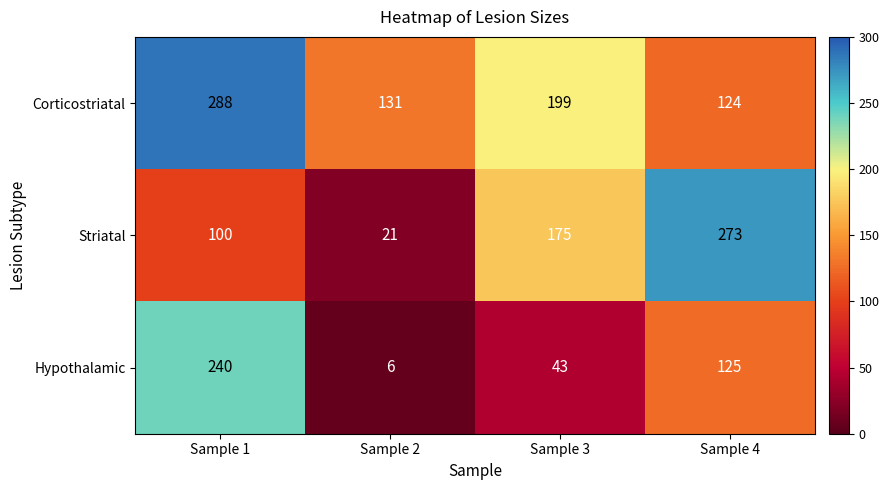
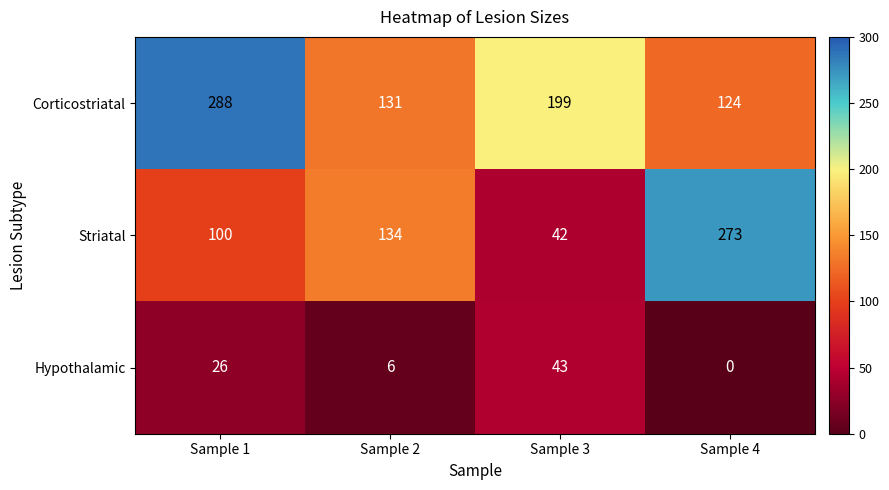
  {
    "Corticostriatal": {
      "Sample 1": 288,
      "Sample 2": 131,
      "Sample 3": 199,
      "Sample 4": 124
    },
    "Striatal": {
      "Sample 1": 100,
-     "Sample 2": 21,
-     "Sample 3": 175,
+     "Sample 2": 134,
+     "Sample 3": 42,
      "Sample 4": 273
    },
    "Hypothalamic": {
-     "Sample 1": 240,
+     "Sample 1": 26,
      "Sample 2": 6,
      "Sample 3": 43,
-     "Sample 4": 125
+     "Sample 4": 0
    }
  }
